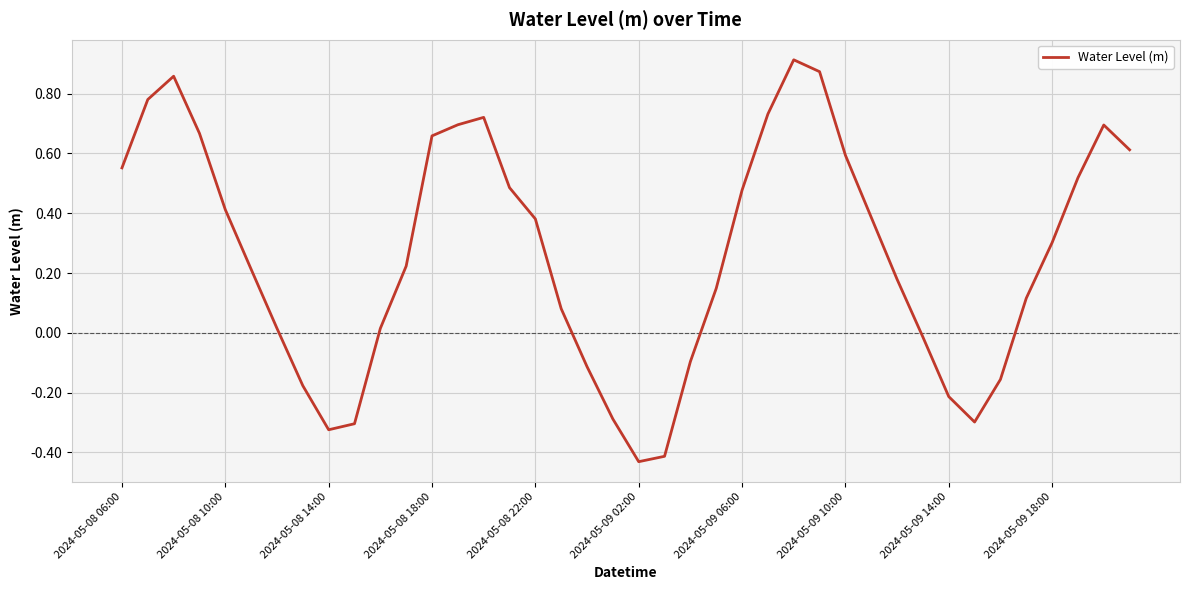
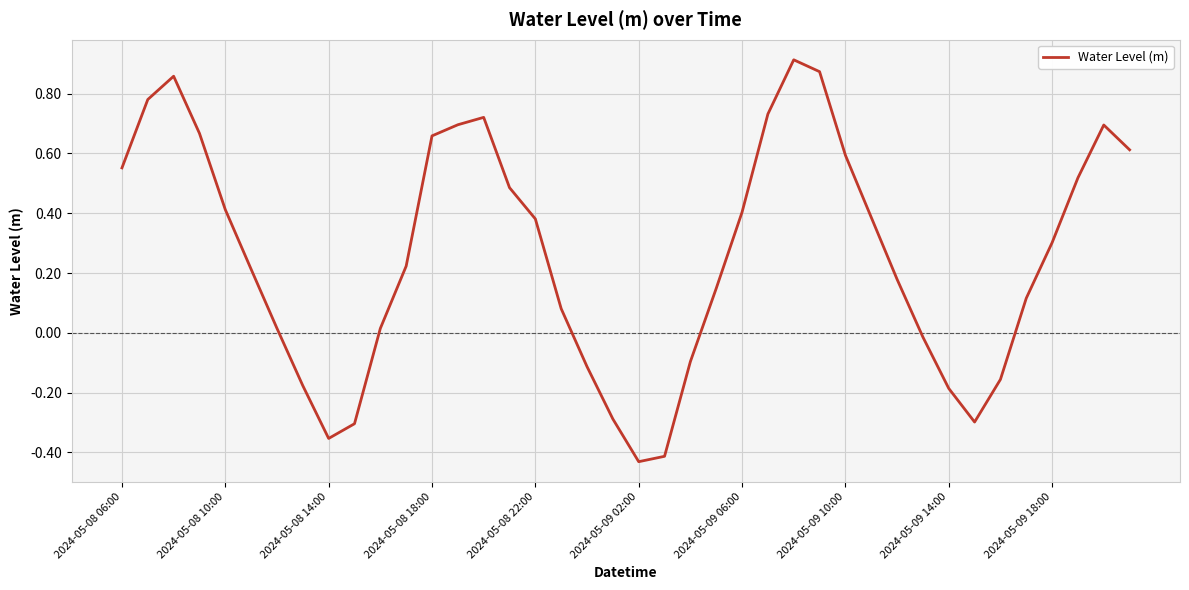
  {
    "2024-05-08 06:00": 0.55,
    "2024-05-08 10:00": 0.41,
-   "2024-05-08 14:00": -0.32,
+   "2024-05-08 14:00": -0.35,
    "2024-05-08 18:00": 0.66,
    "2024-05-08 22:00": 0.38,
    "2024-05-09 02:00": -0.43,
-   "2024-05-09 06:00": 0.48,
+   "2024-05-09 06:00": 0.40,
    "2024-05-09 10:00": 0.59,
-   "2024-05-09 14:00": -0.21,
+   "2024-05-09 14:00": -0.19,
    "2024-05-09 18:00": 0.30
  }
